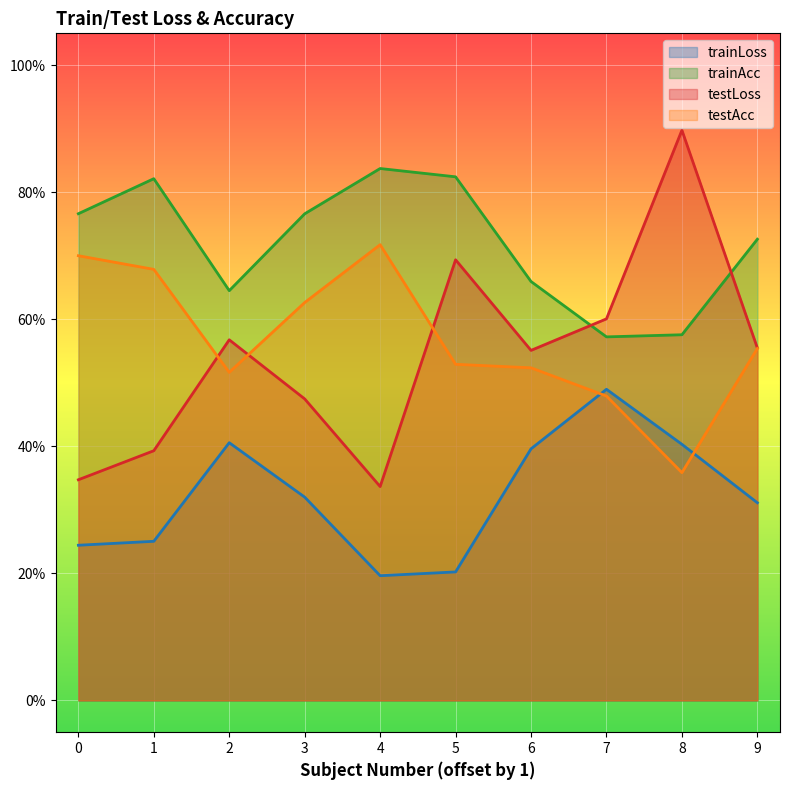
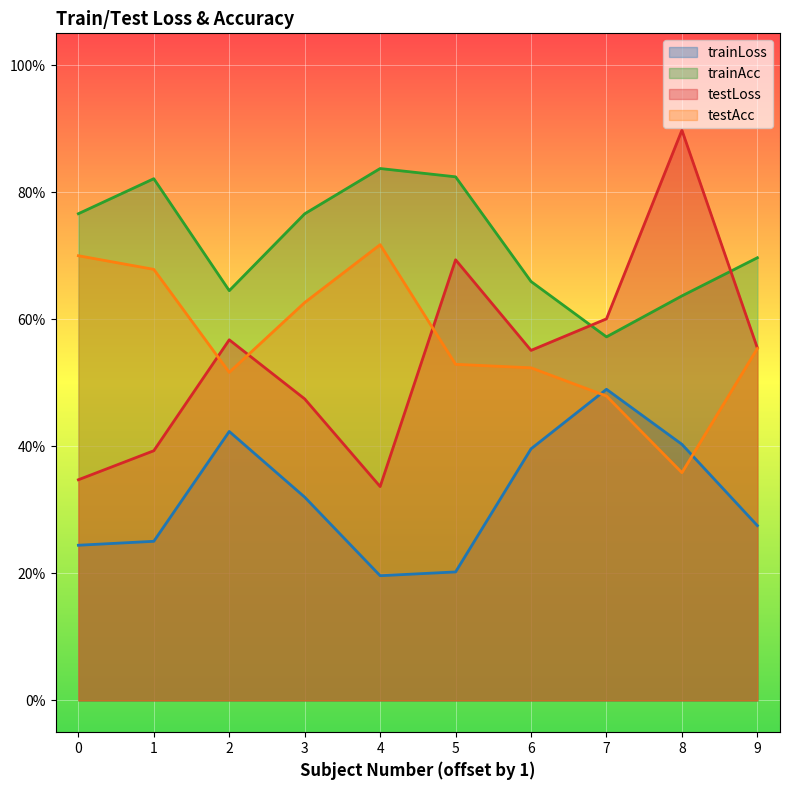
  {
    "trainLoss": {
      "0": "24%",
      "1": "25%",
-     "2": "41%",
+     "2": "42%",
      "3": "32%",
      "4": "20%",
      "5": "20%",
      "6": "40%",
      "7": "49%",
      "8": "40%",
-     "9": "31%"
+     "9": "28%"
    },
    "trainAcc": {
      "0": "77%",
      "1": "82%",
      "2": "64%",
      "3": "77%",
      "4": "84%",
      "5": "82%",
      "6": "66%",
      "7": "57%",
-     "8": "58%",
-     "9": "73%"
+     "8": "64%",
+     "9": "70%"
    }
  }
